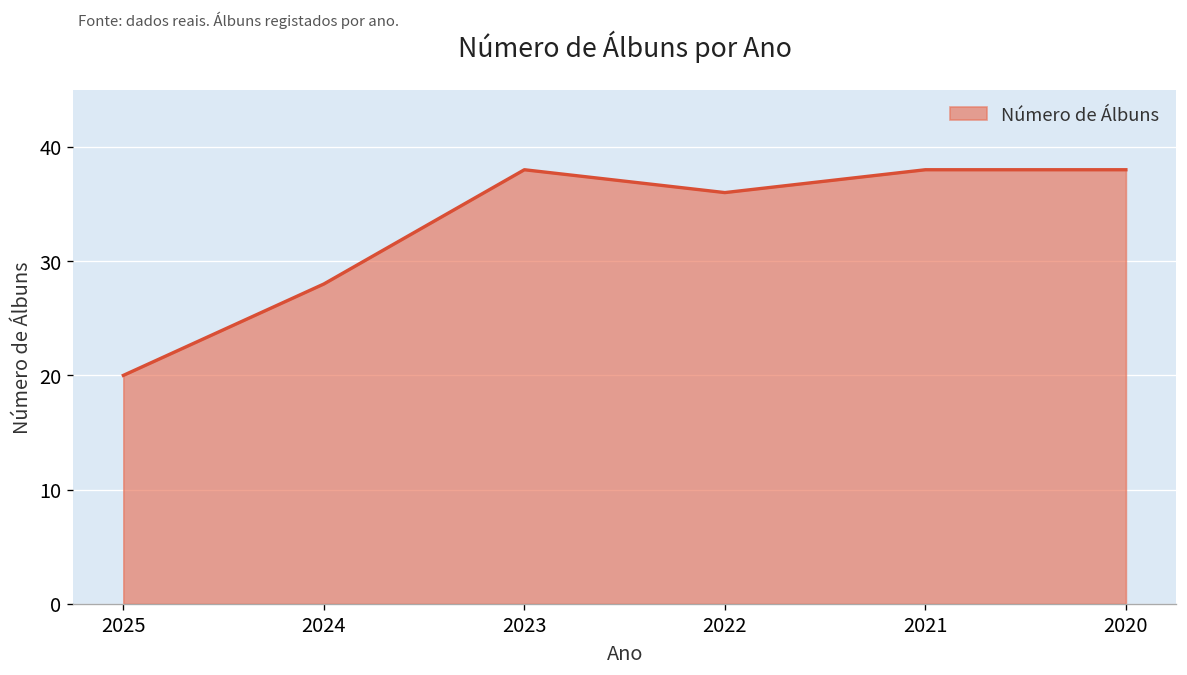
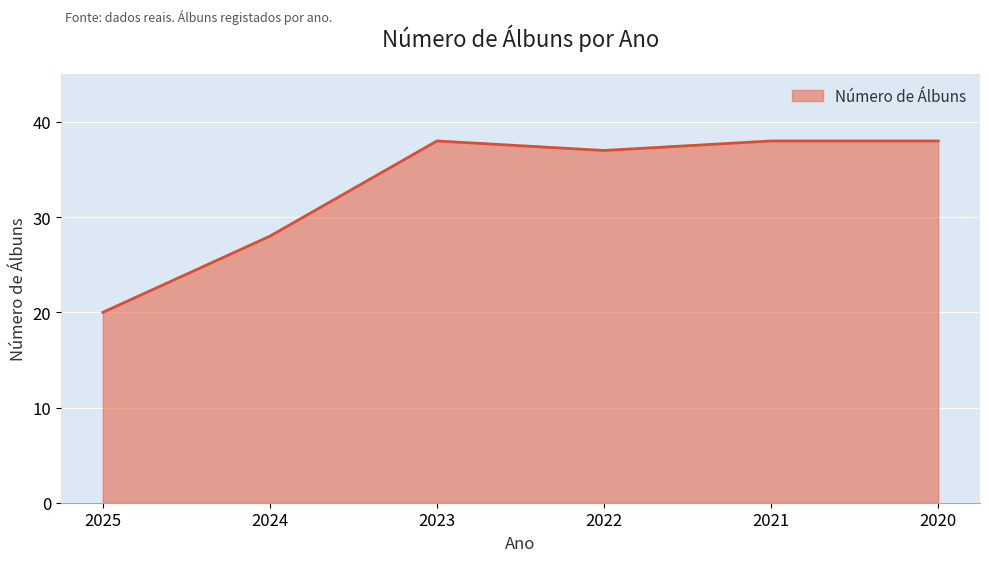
  {
    "2025": 20,
    "2024": 28,
    "2023": 38,
-   "2022": 36,
+   "2022": 37,
    "2021": 38,
    "2020": 38
  }
